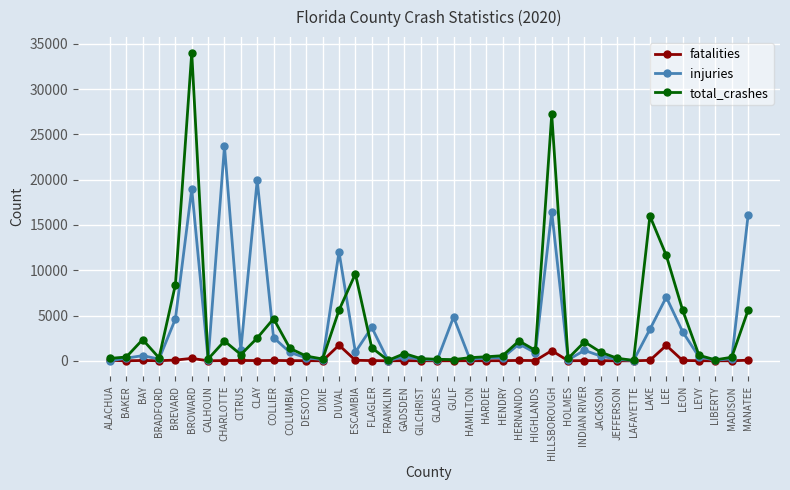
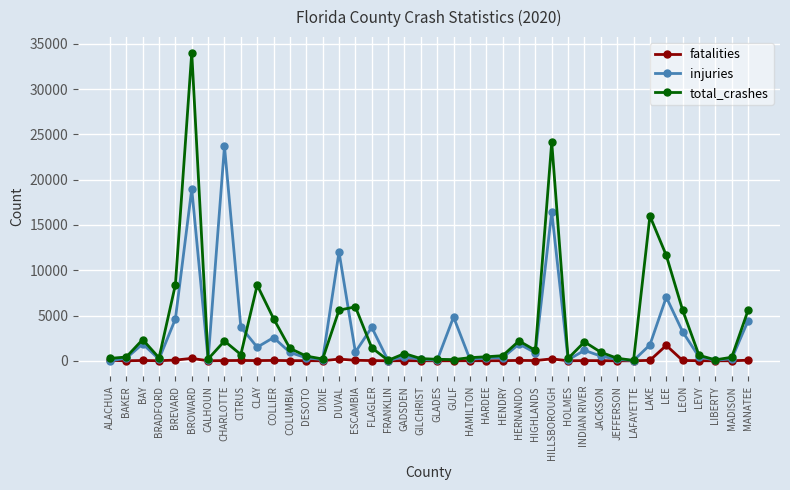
  {
    "fatalities": {
      "BAKER": 0,
      "BAY": 0,
      "BREVARD": 0,
      "BROWARD": 0,
      "CHARLOTTE": 0,
      "CITRUS": 0,
      "CLAY": 0,
      "COLLIER": 0,
      "COLUMBIA": 0,
      "DESOTO": 0,
-     "DUVAL": 2000,
+     "DUVAL": 0,
      "ESCAMBIA": 0,
      "FLAGLER": 0,
      "GADSDEN": 0,
      "HARDEE": 0,
      "HENDRY": 0,
      "HERNANDO": 0,
      "HIGHLANDS": 0,
-     "HILLSBOROUGH": 1000,
+     "HILLSBOROUGH": 0,
      "INDIAN RIVER": 0,
      "JACKSON": 0,
      "LAKE": 0,
      "LEE": 2000,
      "LEON": 0,
      "LEVY": 0,
      "MANATEE": 0
    },
    "injuries": {
-     "BAY": 1000,
+     "BAY": 2000,
      "BREVARD": 5000,
      "BROWARD": 19000,
      "CHARLOTTE": 24000,
-     "CITRUS": 1000,
-     "CLAY": 20000,
+     "CITRUS": 4000,
+     "CLAY": 2000,
      "COLLIER": 3000,
      "COLUMBIA": 1000,
      "DUVAL": 12000,
      "ESCAMBIA": 1000,
      "FLAGLER": 4000,
      "GADSDEN": 0,
      "GULF": 5000,
      "HERNANDO": 2000,
      "HILLSBOROUGH": 16000,
      "INDIAN RIVER": 1000,
      "JACKSON": 1000,
-     "LAKE": 3000,
+     "LAKE": 2000,
      "LEE": 7000,
      "LEON": 3000,
-     "MANATEE": 16000
+     "MANATEE": 4000
    },
    "total_crashes": {
      "BAY": 2000,
      "BREVARD": 8000,
      "BROWARD": 34000,
      "CHARLOTTE": 2000,
      "CITRUS": 1000,
-     "CLAY": 3000,
+     "CLAY": 8000,
      "COLLIER": 5000,
      "COLUMBIA": 1000,
      "DUVAL": 6000,
-     "ESCAMBIA": 10000,
+     "ESCAMBIA": 6000,
      "FLAGLER": 1000,
      "GADSDEN": 1000,
      "HERNANDO": 2000,
-     "HILLSBOROUGH": 27000,
+     "HILLSBOROUGH": 24000,
      "INDIAN RIVER": 2000,
      "JACKSON": 1000,
      "LAKE": 16000,
      "LEE": 12000,
      "LEON": 6000,
      "MANATEE": 6000
    }
  }
